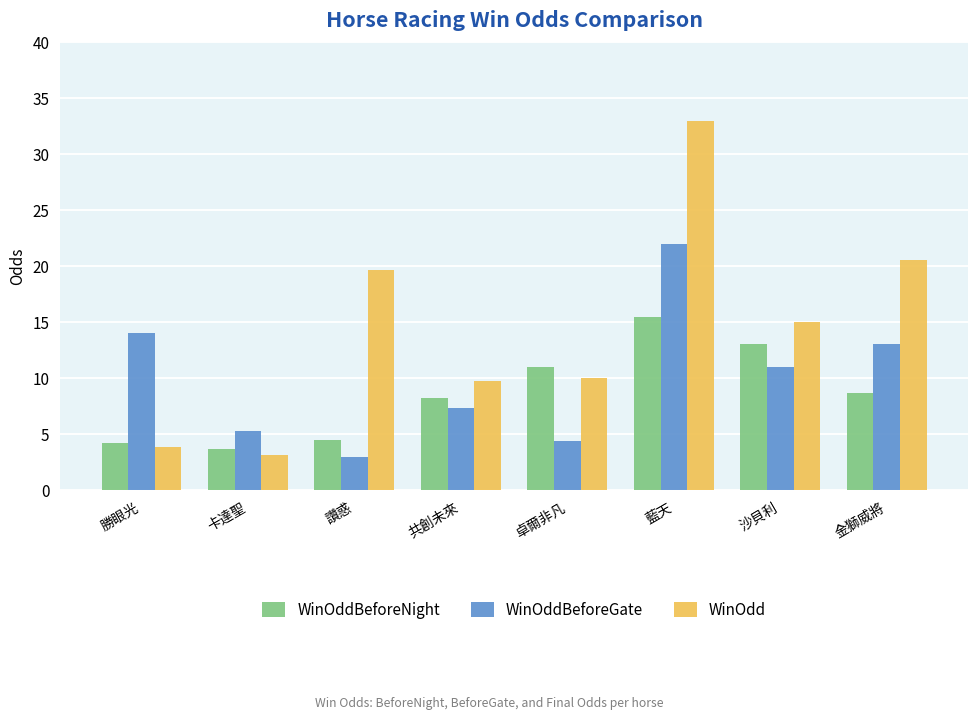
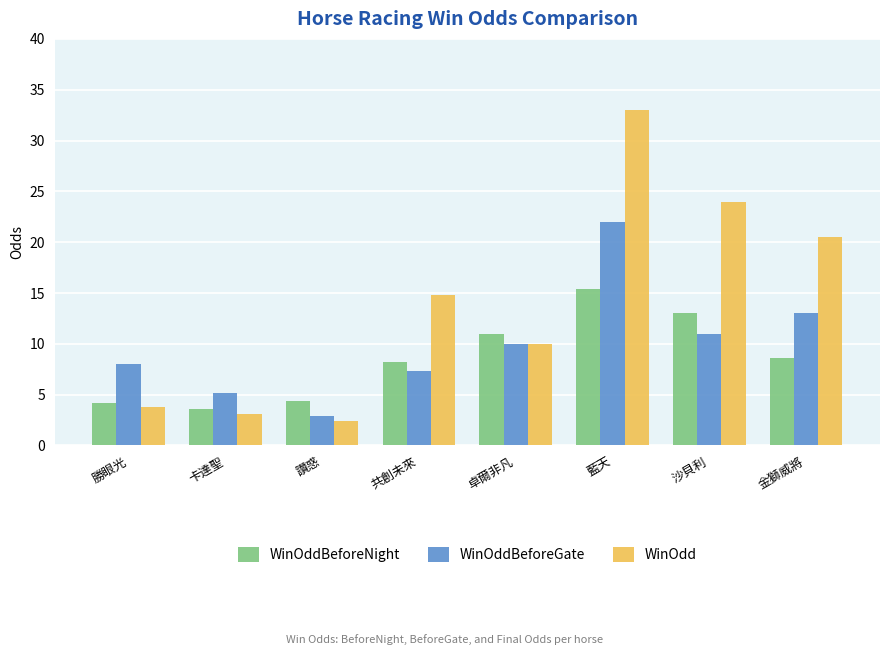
  {
    "WinOddBeforeNight": {
      "勝眼光": 4.2,
      "卡達聖": 3.6,
      "讚惑": 4.4,
      "共創未來": 8.2,
      "卓爾非凡": 11.0,
      "藍天": 15.4,
      "沙貝利": 13.0,
      "金獅威將": 8.6
    },
    "WinOddBeforeGate": {
-     "勝眼光": 14,
+     "勝眼光": 8,
      "卡達聖": 5.2,
      "讚惑": 2.9,
      "共創未來": 7.3,
-     "卓爾非凡": 4.3,
+     "卓爾非凡": 10.0,
      "藍天": 22.0,
      "沙貝利": 11.0,
      "金獅威將": 13.0
    },
    "WinOdd": {
      "勝眼光": 3.8,
      "卡達聖": 3.1,
-     "讚惑": 19.6,
-     "共創未來": 9.7,
+     "讚惑": 2.4,
+     "共創未來": 14.8,
      "卓爾非凡": 10.0,
      "藍天": 33.0,
-     "沙貝利": 15,
+     "沙貝利": 24,
      "金獅威將": 20.5
    }
  }
